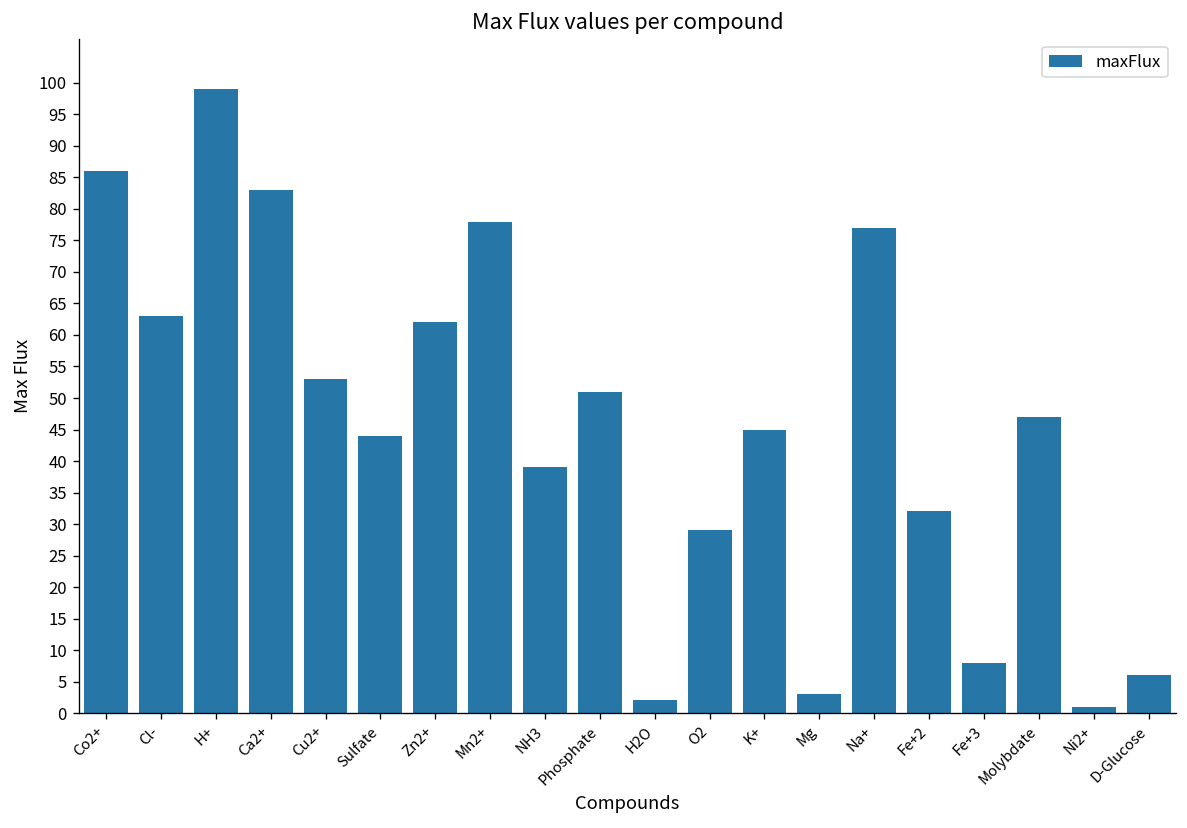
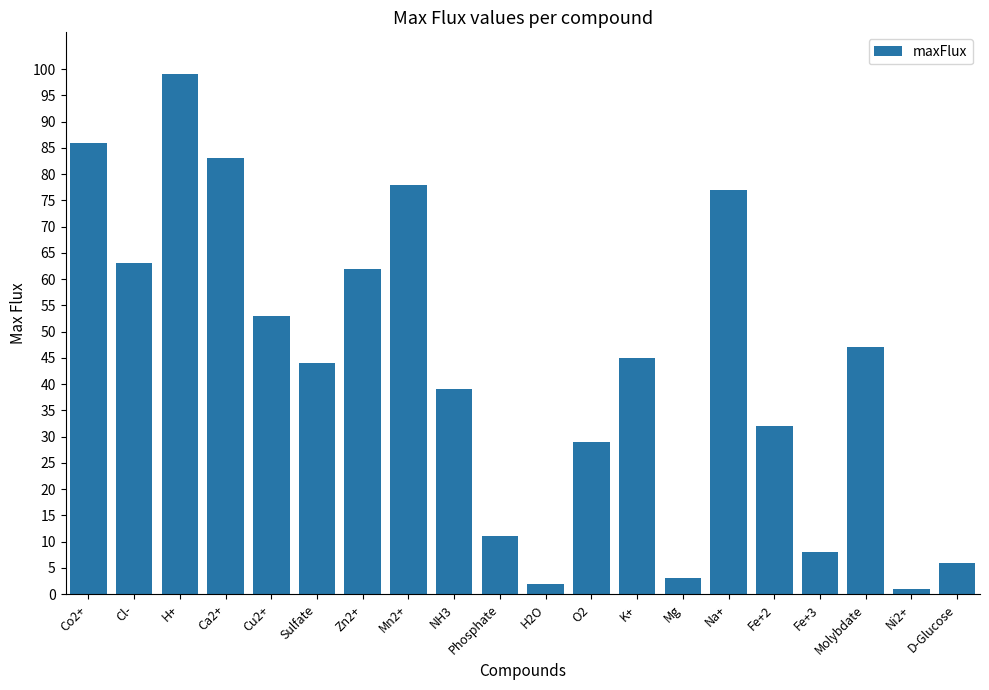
  {
    "Co2+": 86,
    "Cl-": 63,
    "H+": 99,
    "Ca2+": 83,
    "Cu2+": 53,
    "Sulfate": 44,
    "Zn2+": 62,
    "Mn2+": 78,
    "NH3": 39,
-   "Phosphate": 51,
+   "Phosphate": 11,
    "H2O": 2,
    "O2": 29,
    "K+": 45,
    "Mg": 3,
    "Na+": 77,
    "Fe+2": 32,
    "Fe+3": 8,
    "Molybdate": 47,
    "Ni2+": 1,
    "D-Glucose": 6
  }
